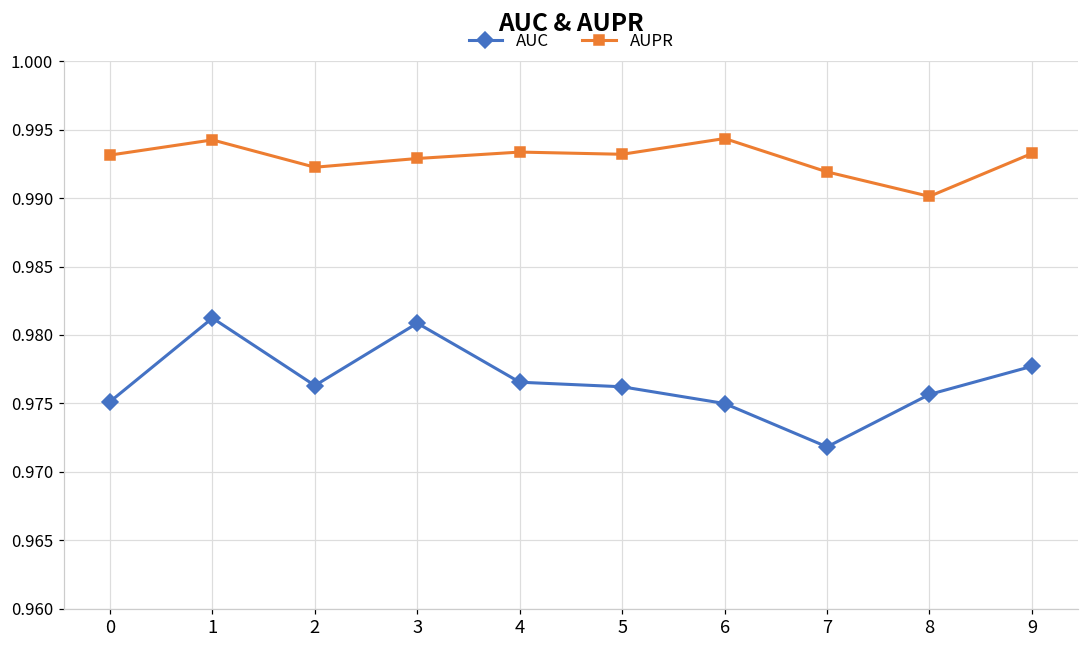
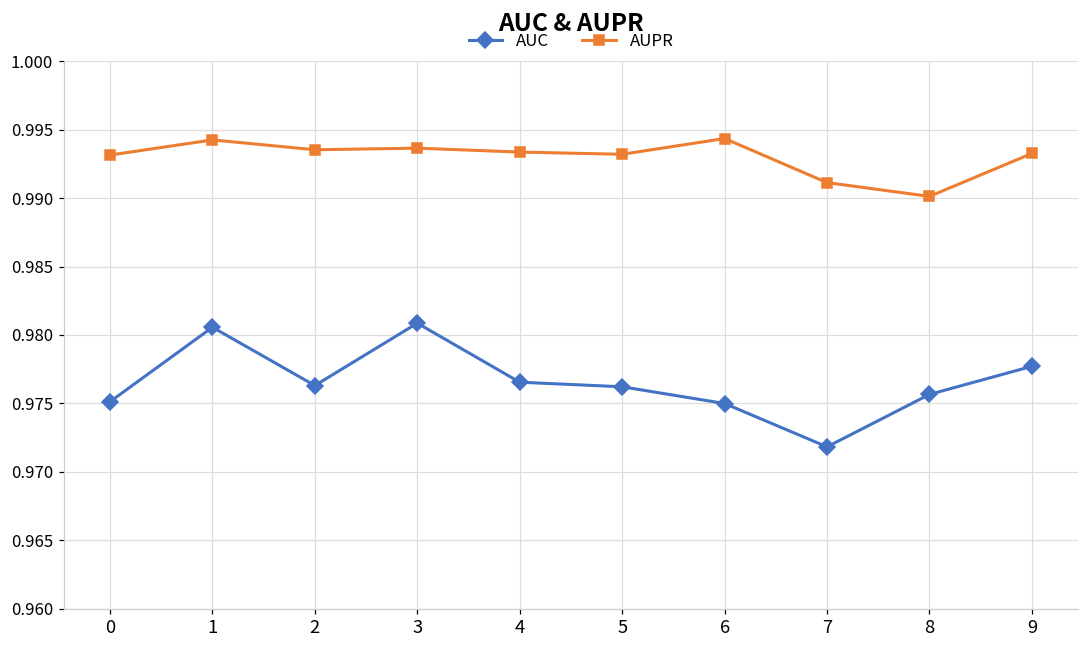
  {
    "AUC": {
      "0": 0.9751,
-     "1": 0.9812,
+     "1": 0.9806,
      "2": 0.9763,
      "3": 0.9809,
      "4": 0.9765,
      "5": 0.9762,
      "6": 0.9750,
      "7": 0.9718,
      "8": 0.9757,
      "9": 0.9777
    },
    "AUPR": {
      "0": 0.9931,
      "1": 0.9943,
-     "2": 0.9923,
-     "3": 0.9929,
+     "2": 0.9935,
+     "3": 0.9937,
      "4": 0.9934,
      "5": 0.9932,
      "6": 0.9944,
-     "7": 0.9919,
+     "7": 0.9911,
      "8": 0.9901,
      "9": 0.9933
    }
  }
